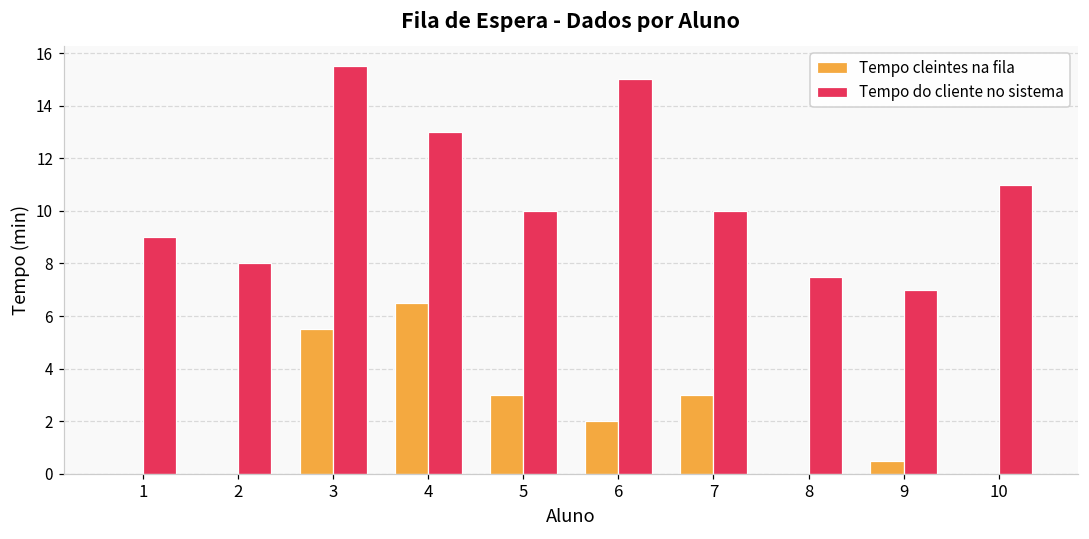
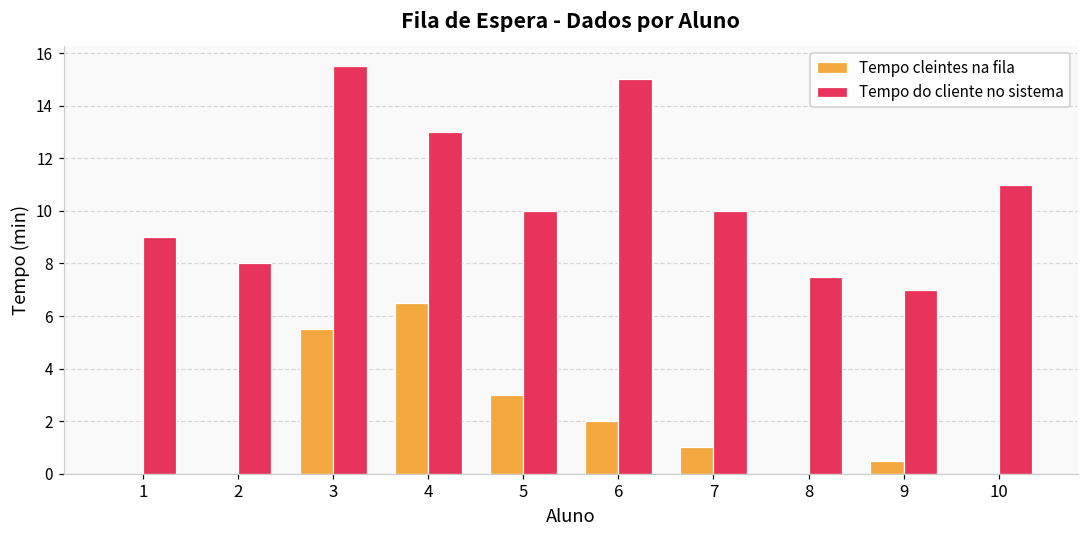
  {
    "Tempo cleintes na fila": {
      "1": 0,
      "2": 0,
      "3": 5.5,
      "4": 6.5,
      "5": 3,
      "6": 2,
-     "7": 3,
+     "7": 1,
      "8": 0,
      "9": 0.5,
      "10": 0
    },
    "Tempo do cliente no sistema": {
      "1": 9,
      "2": 8,
      "3": 15.5,
      "4": 13,
      "5": 10,
      "6": 15,
      "7": 10,
      "8": 7.5,
      "9": 7,
      "10": 11
    }
  }
